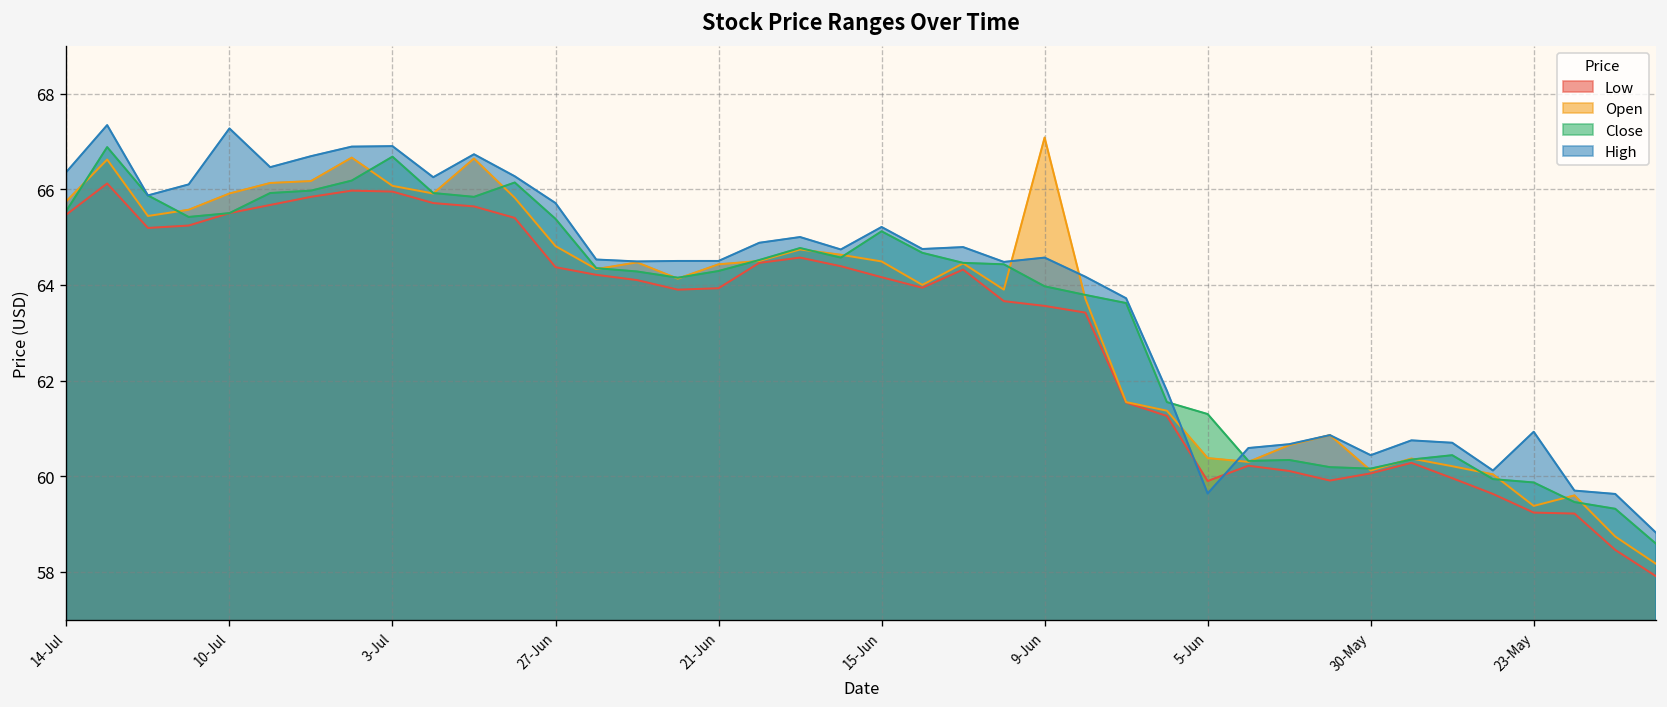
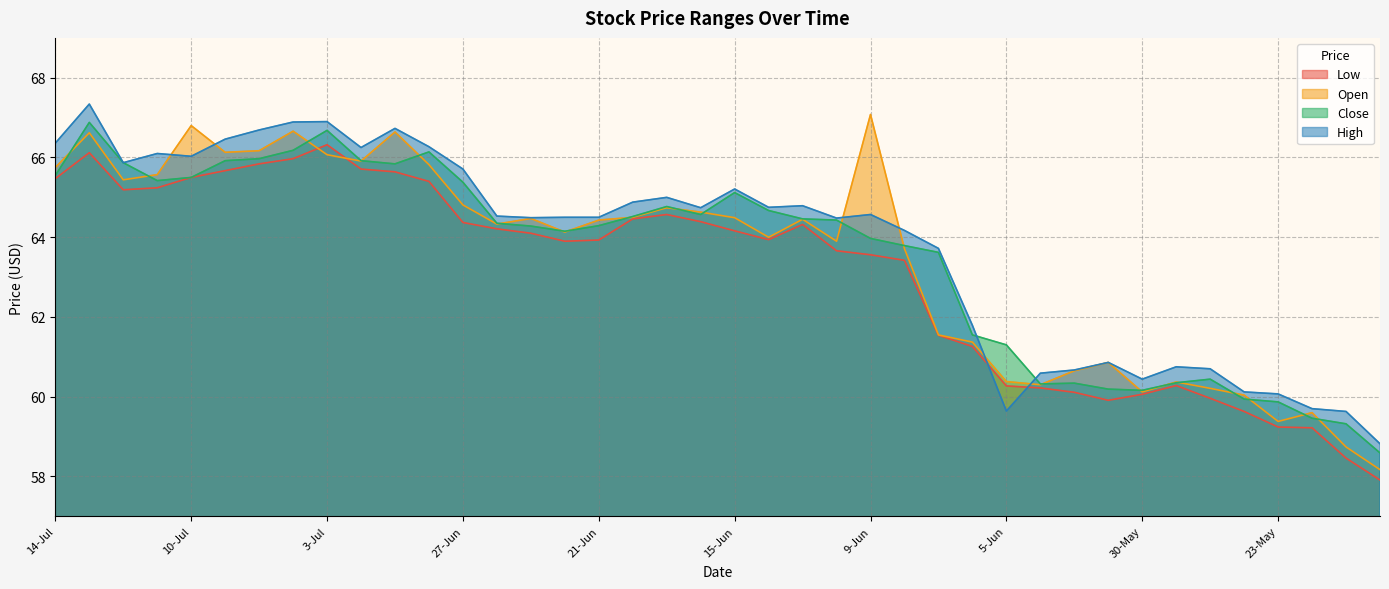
  {
    "Low": {
      "14-Jul": 65.5,
-     "3-Jul": 66.0,
+     "3-Jul": 66.3,
      "27-Jun": 64.4,
      "21-Jun": 63.9,
      "15-Jun": 64.2,
      "9-Jun": 63.6,
-     "5-Jun": 59.9,
+     "5-Jun": 60.3,
      "23-May": 59.2
    },
    "Open": {
      "14-Jul": 65.8,
-     "10-Jul": 65.9,
+     "10-Jul": 66.8,
      "3-Jul": 66.1,
      "27-Jun": 64.8,
      "21-Jun": 64.4,
      "15-Jun": 64.5,
      "9-Jun": 67.1,
      "5-Jun": 60.4,
      "23-May": 59.4
    },
    "Close": {
      "14-Jul": 65.6,
      "3-Jul": 66.7,
      "27-Jun": 65.4,
      "21-Jun": 64.3,
      "15-Jun": 65.1,
      "9-Jun": 64.0,
      "5-Jun": 61.3,
      "23-May": 59.9
    },
    "High": {
      "14-Jul": 66.4,
-     "10-Jul": 67.3,
+     "10-Jul": 66.0,
      "3-Jul": 66.9,
      "27-Jun": 65.7,
      "21-Jun": 64.5,
      "15-Jun": 65.2,
      "9-Jun": 64.6,
      "5-Jun": 59.6,
      "30-May": 60.4,
-     "23-May": 60.9
+     "23-May": 60.1
    }
  }
